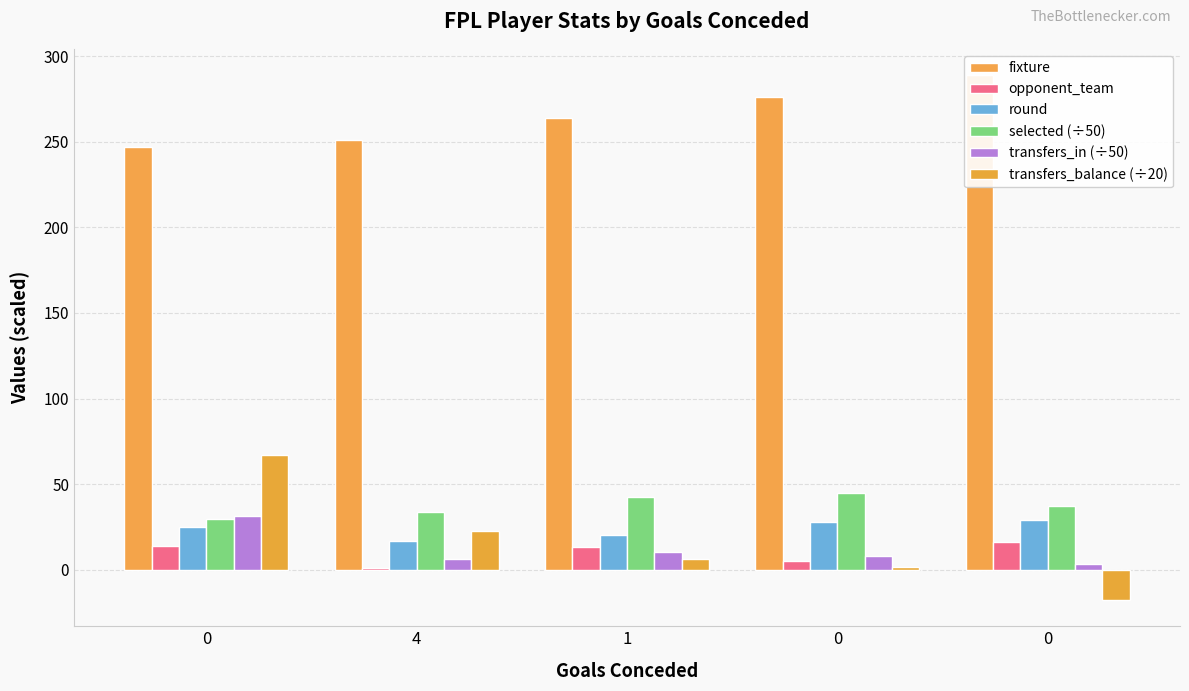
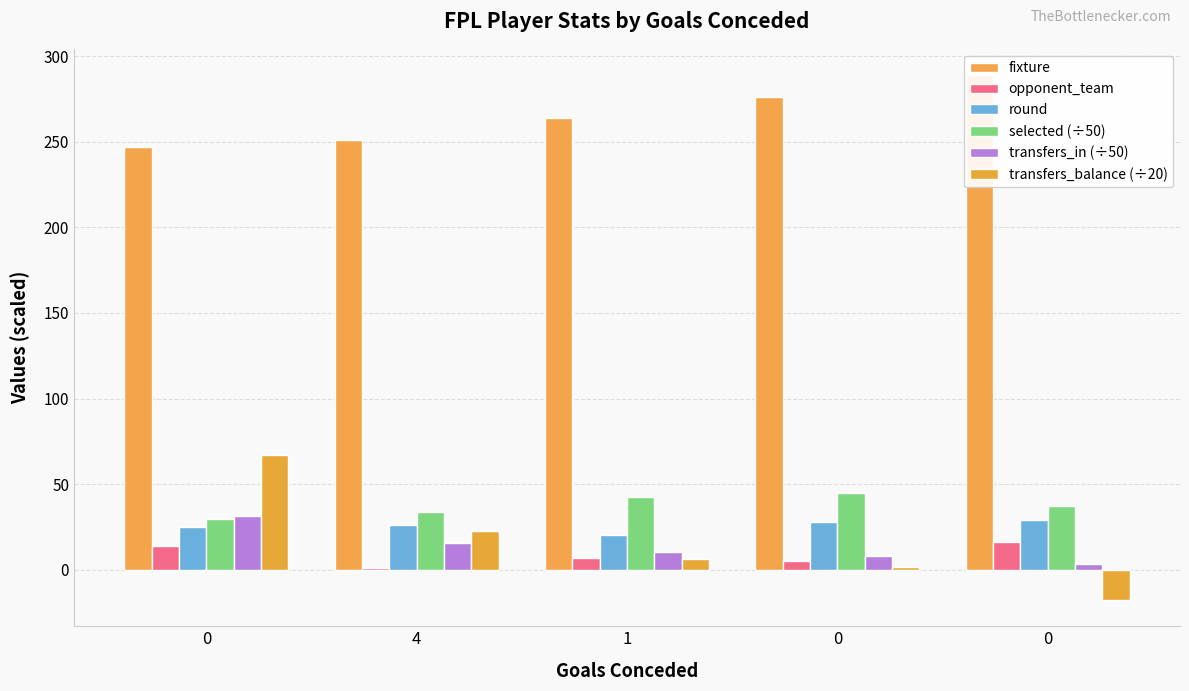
  {
    "opponent_team": {
-     "1": 13
+     "1": 7
    },
    "round": {
-     "4": 17,
+     "4": 26,
      "1": 20
    },
    "selected (÷50)": {
      "4": 33,
      "1": 42
    },
    "transfers_in (÷50)": {
-     "4": 6,
+     "4": 16,
      "1": 10
    }
  }
